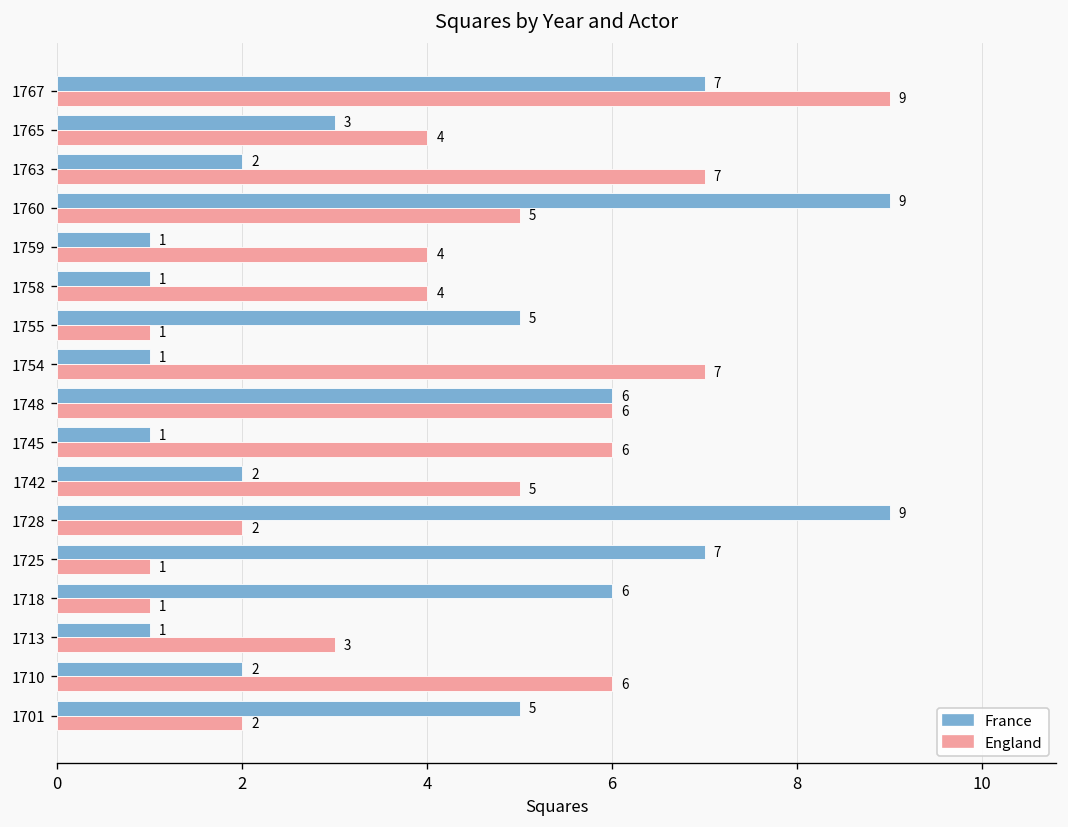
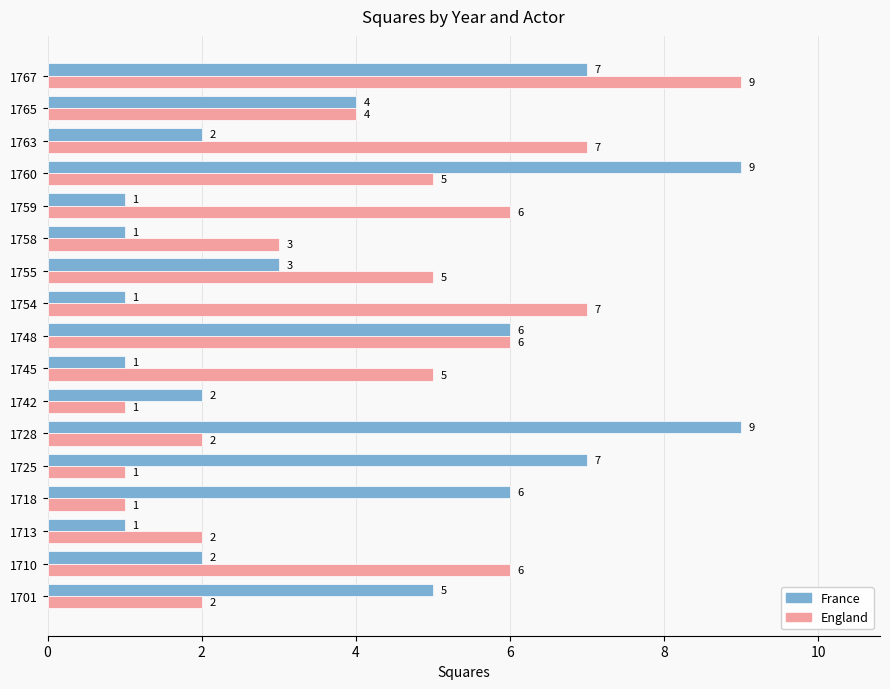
  {
    "France": {
      "1767": 7,
-     "1765": 3,
+     "1765": 4,
      "1763": 2,
      "1760": 9,
      "1759": 1,
      "1758": 1,
-     "1755": 5,
+     "1755": 3,
      "1754": 1,
      "1748": 6,
      "1745": 1,
      "1742": 2,
      "1728": 9,
      "1725": 7,
      "1718": 6,
      "1713": 1,
      "1710": 2,
      "1701": 5
    },
    "England": {
      "1767": 9,
      "1765": 4,
      "1763": 7,
      "1760": 5,
-     "1759": 4,
-     "1758": 4,
-     "1755": 1,
+     "1759": 6,
+     "1758": 3,
+     "1755": 5,
      "1754": 7,
      "1748": 6,
-     "1745": 6,
-     "1742": 5,
+     "1745": 5,
+     "1742": 1,
      "1728": 2,
      "1725": 1,
      "1718": 1,
-     "1713": 3,
+     "1713": 2,
      "1710": 6,
      "1701": 2
    }
  }
